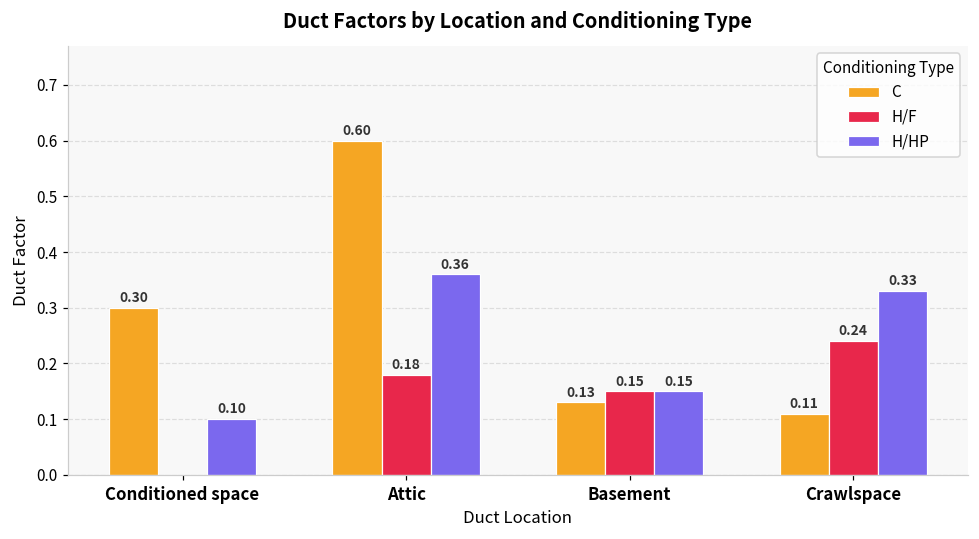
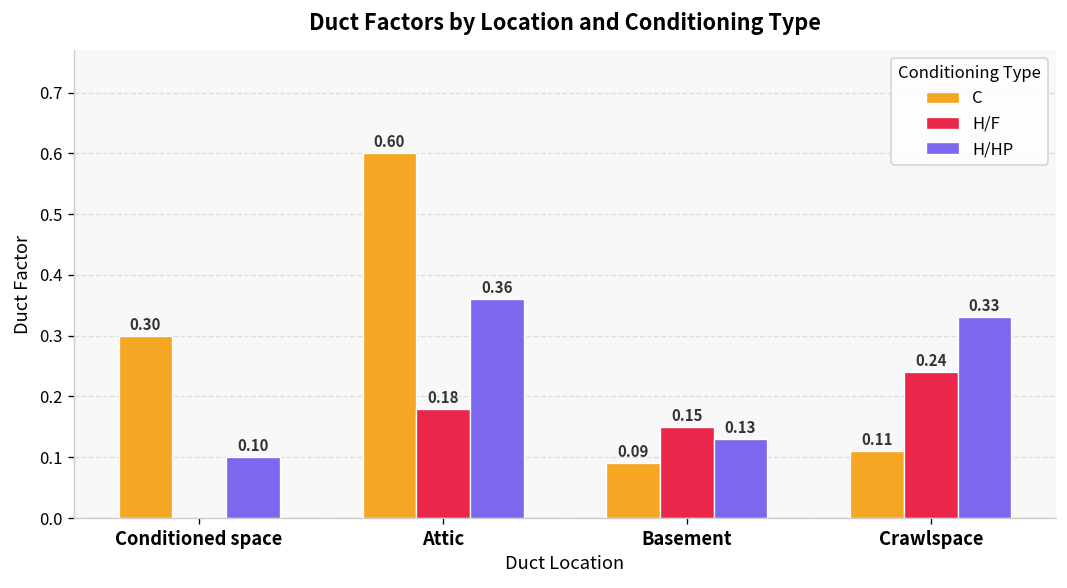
  {
    "C": {
      "Conditioned space": 0.30,
      "Attic": 0.60,
-     "Basement": 0.13,
+     "Basement": 0.09,
      "Crawlspace": 0.11
    },
    "H/F": {
      "Attic": 0.18,
      "Basement": 0.15,
      "Crawlspace": 0.24
    },
    "H/HP": {
      "Conditioned space": 0.10,
      "Attic": 0.36,
-     "Basement": 0.15,
+     "Basement": 0.13,
      "Crawlspace": 0.33
    }
  }
